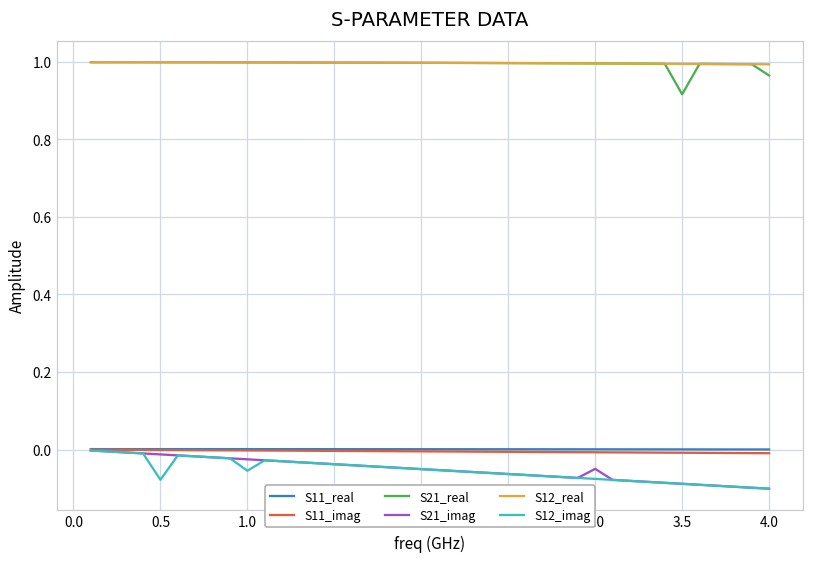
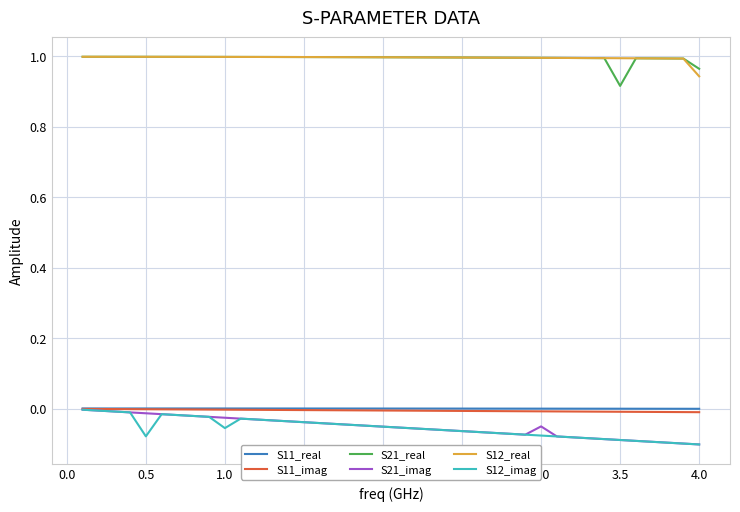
  {
    "S11_real": {
      "3.0": 0.00,
      "3.5": 0.00,
      "4.0": 0.00
    },
    "S11_imag": {
      "3.0": -0.01,
      "3.5": -0.01,
      "4.0": -0.01
    },
    "S21_real": {
      "3.5": 0.92,
      "4.0": 0.96
    },
    "S21_imag": {
      "0.5": -0.01,
      "1.0": -0.03,
      "3.0": -0.05
    },
    "S12_real": {
      "3.5": 0.99,
-     "4.0": 0.99
+     "4.0": 0.94
    },
    "S12_imag": {
      "0.5": -0.08,
      "1.0": -0.05,
      "3.0": -0.08
    }
  }
